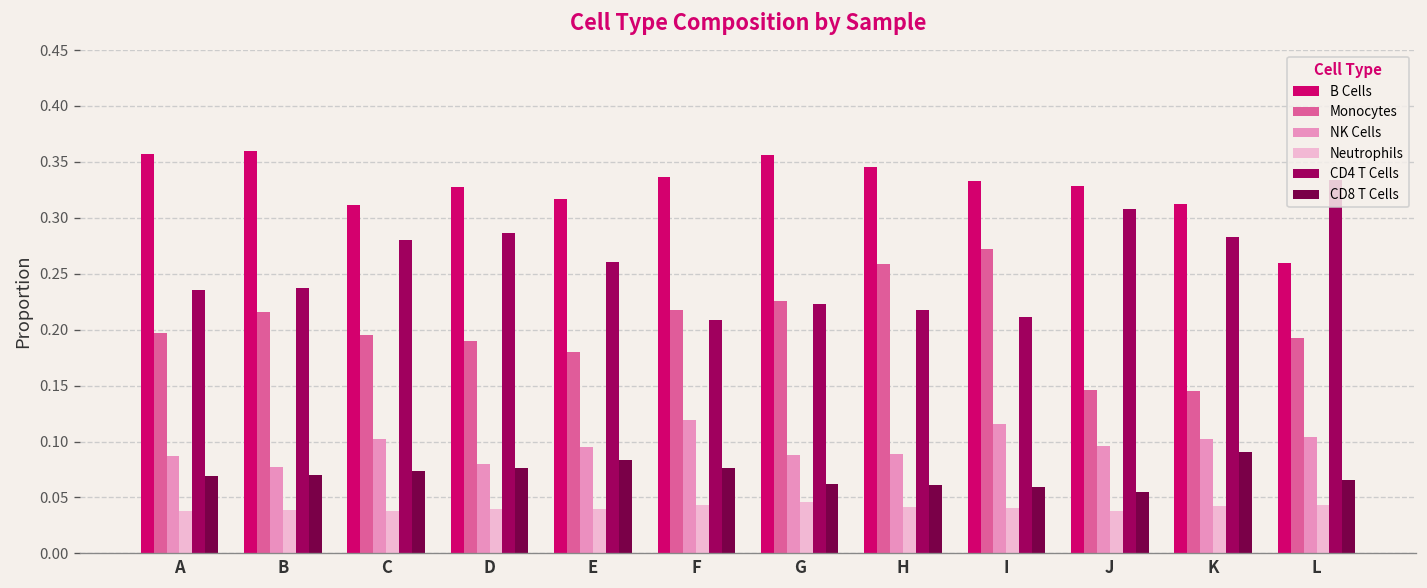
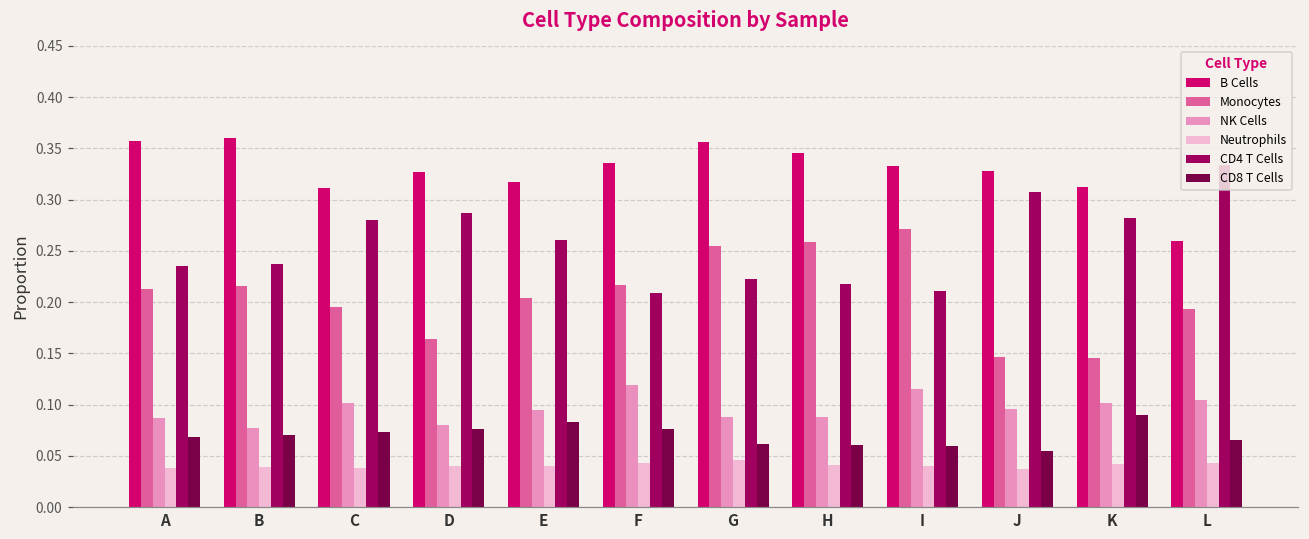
  {
    "Monocytes": {
-     "A": 0.20,
+     "A": 0.21,
      "B": 0.22,
      "C": 0.20,
-     "D": 0.19,
-     "E": 0.18,
+     "D": 0.16,
+     "E": 0.20,
      "F": 0.22,
-     "G": 0.23,
+     "G": 0.25,
      "H": 0.26,
      "I": 0.27,
      "J": 0.15,
      "K": 0.15,
      "L": 0.19
    }
  }
